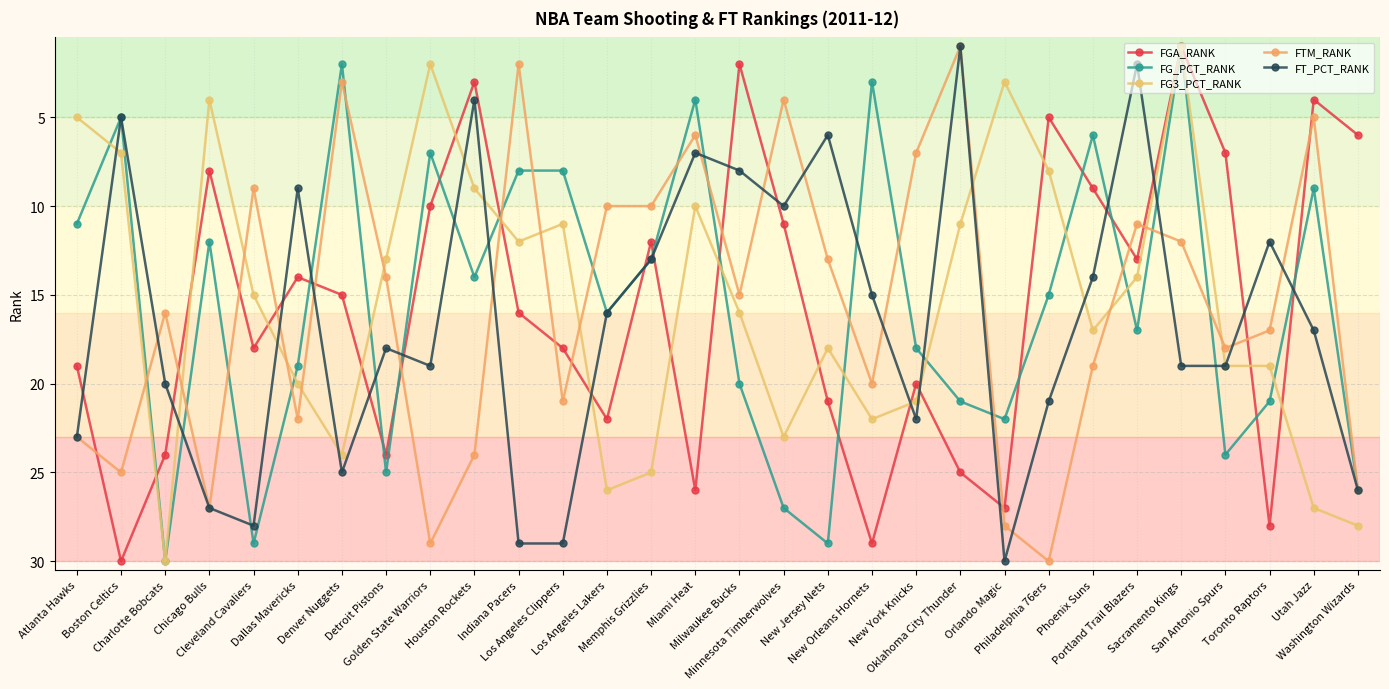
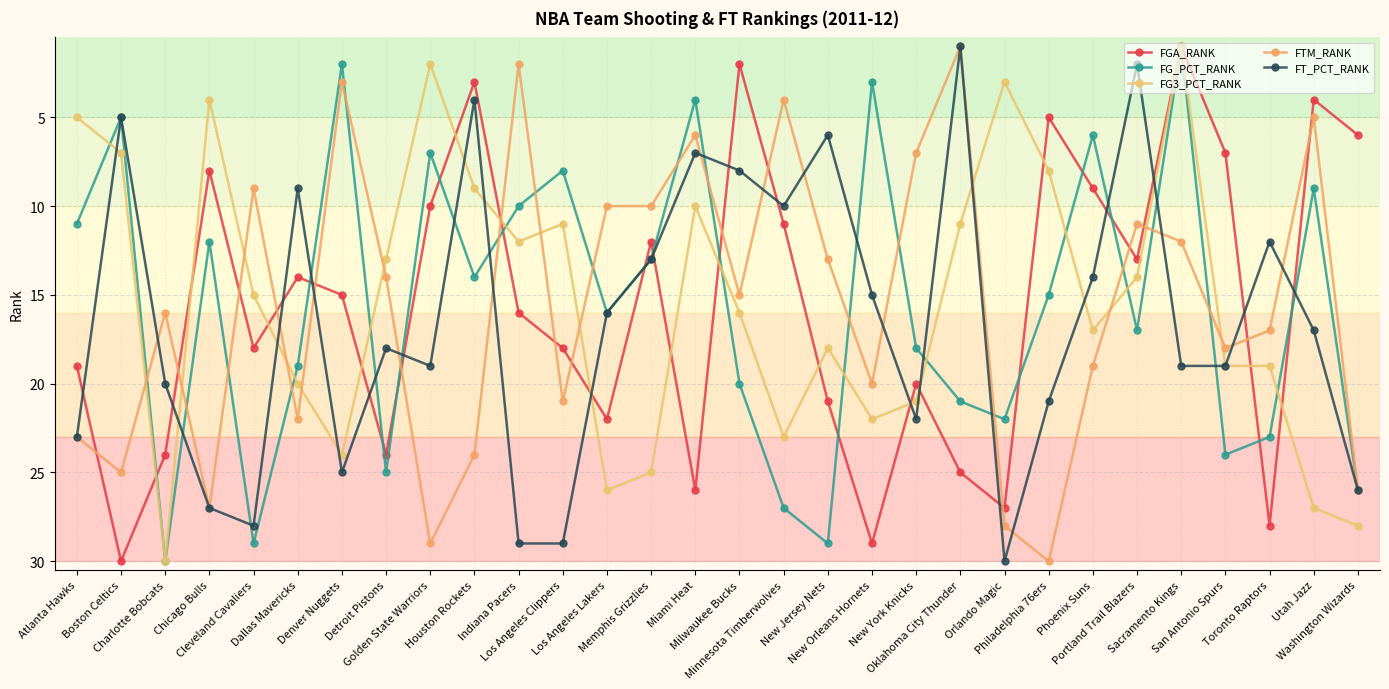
  {
    "FGA_RANK": {
      "Atlanta Hawks": 19,
      "Boston Celtics": 30,
      "Charlotte Bobcats": 24,
      "Chicago Bulls": 8,
      "Cleveland Cavaliers": 18,
      "Dallas Mavericks": 14,
      "Denver Nuggets": 15,
      "Detroit Pistons": 24,
      "Golden State Warriors": 10,
      "Houston Rockets": 3,
      "Indiana Pacers": 16,
      "Los Angeles Clippers": 18,
      "Los Angeles Lakers": 22,
      "Memphis Grizzlies": 12,
      "Miami Heat": 26,
      "Milwaukee Bucks": 2,
      "Minnesota Timberwolves": 11,
      "New Jersey Nets": 21,
      "New Orleans Hornets": 29,
      "New York Knicks": 20,
      "Oklahoma City Thunder": 25,
      "Orlando Magic": 27,
      "Philadelphia 76ers": 5,
      "Phoenix Suns": 9,
      "Portland Trail Blazers": 13,
      "San Antonio Spurs": 7,
      "Toronto Raptors": 28,
      "Utah Jazz": 4,
      "Washington Wizards": 6
    },
    "FG_PCT_RANK": {
      "Atlanta Hawks": 11,
      "Chicago Bulls": 12,
      "Cleveland Cavaliers": 29,
      "Dallas Mavericks": 19,
      "Denver Nuggets": 2,
      "Detroit Pistons": 25,
      "Golden State Warriors": 7,
      "Houston Rockets": 14,
-     "Indiana Pacers": 8,
+     "Indiana Pacers": 10,
      "Los Angeles Clippers": 8,
      "Miami Heat": 4,
      "Milwaukee Bucks": 20,
      "Minnesota Timberwolves": 27,
      "New Jersey Nets": 29,
      "New Orleans Hornets": 3,
      "New York Knicks": 18,
      "Oklahoma City Thunder": 21,
      "Orlando Magic": 22,
      "Philadelphia 76ers": 15,
      "Phoenix Suns": 6,
      "Portland Trail Blazers": 17,
      "San Antonio Spurs": 24,
-     "Toronto Raptors": 21,
+     "Toronto Raptors": 23,
      "Utah Jazz": 9
    },
    "FT_PCT_RANK": {
      "Charlotte Bobcats": 20,
      "Cleveland Cavaliers": 28,
      "Dallas Mavericks": 9,
      "Denver Nuggets": 25,
      "Detroit Pistons": 18,
      "Golden State Warriors": 19,
      "Houston Rockets": 4,
      "Indiana Pacers": 29,
      "Los Angeles Clippers": 29,
      "Miami Heat": 7,
      "Milwaukee Bucks": 8,
      "Minnesota Timberwolves": 10,
      "New Jersey Nets": 6,
      "New Orleans Hornets": 15,
      "New York Knicks": 22,
      "Orlando Magic": 30,
      "Philadelphia 76ers": 21,
      "Phoenix Suns": 14,
      "Sacramento Kings": 19,
      "Toronto Raptors": 12,
      "Utah Jazz": 17
    }
  }
